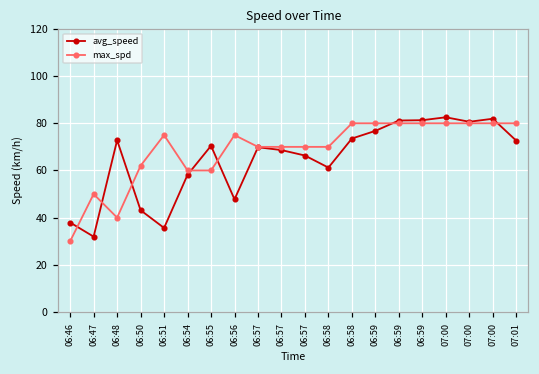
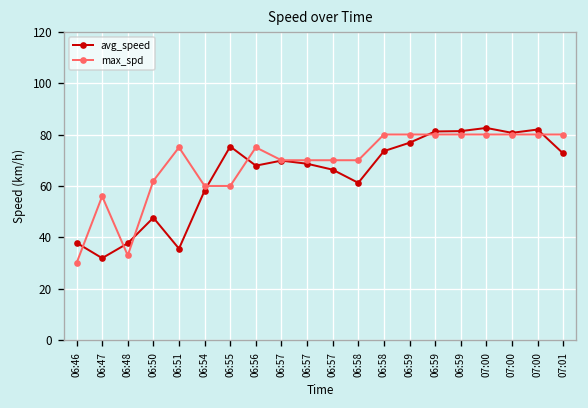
  {
    "avg_speed": {
      "06:46": 38,
      "06:47": 32,
-     "06:48": 73,
-     "06:50": 43,
+     "06:48": 38,
+     "06:50": 48,
      "06:51": 36,
      "06:54": 58,
-     "06:55": 70,
-     "06:56": 48,
+     "06:55": 75,
+     "06:56": 68,
      "07:01": 73
    },
    "max_spd": {
      "06:46": 30,
-     "06:47": 50,
-     "06:48": 40,
+     "06:47": 56,
+     "06:48": 33,
      "06:50": 62,
      "06:51": 75,
      "06:54": 60,
      "06:55": 60,
      "06:56": 75,
      "07:01": 80
    }
  }
